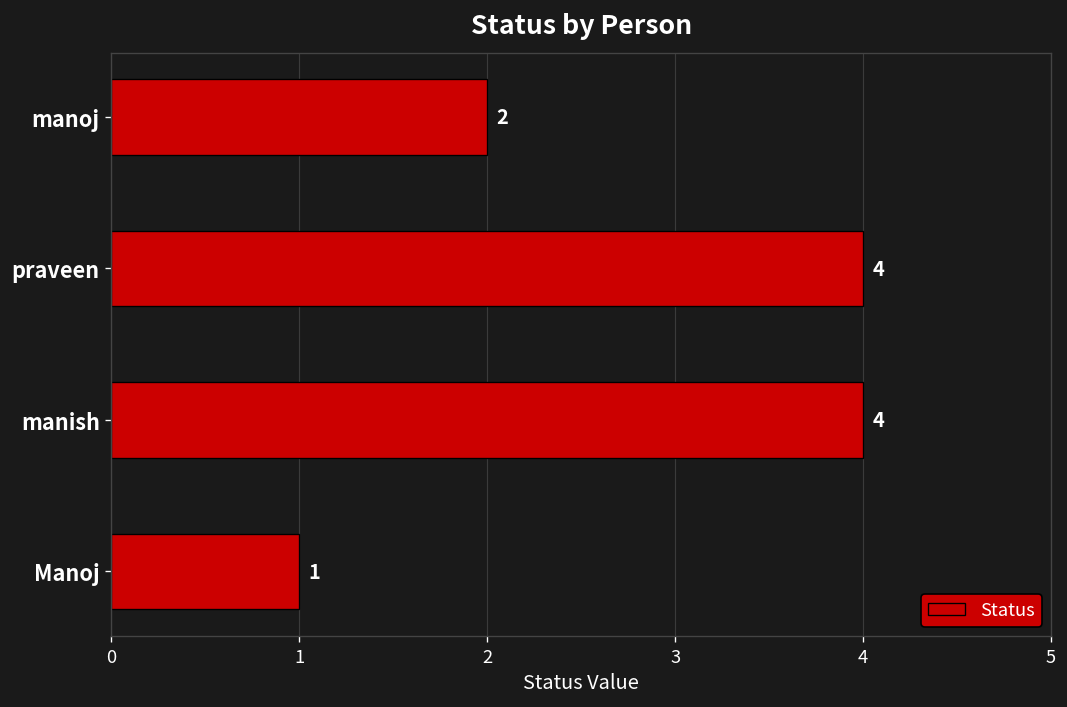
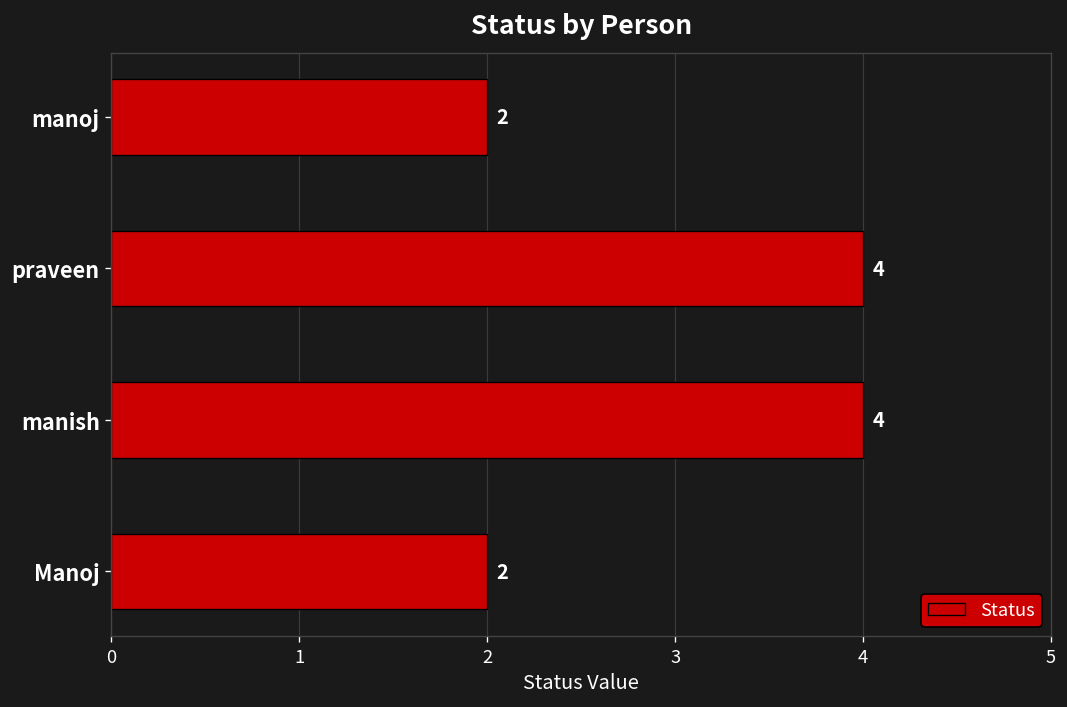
  {
    "manoj": 2,
    "praveen": 4,
    "manish": 4,
-   "Manoj": 1
+   "Manoj": 2
  }
